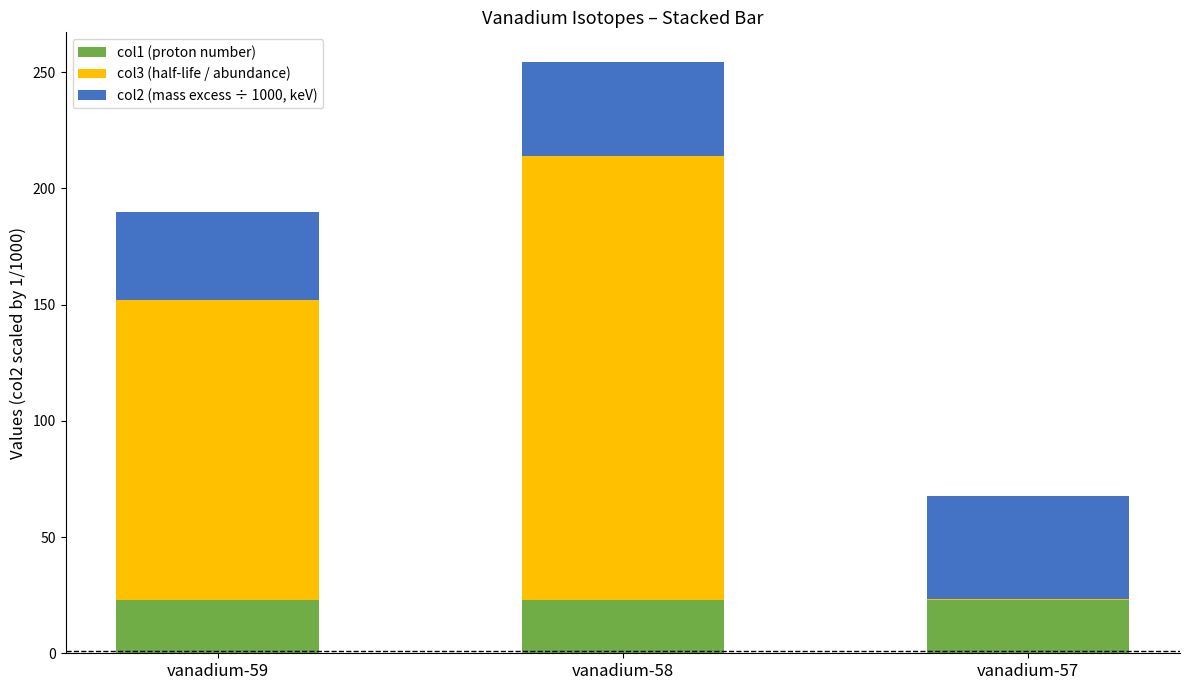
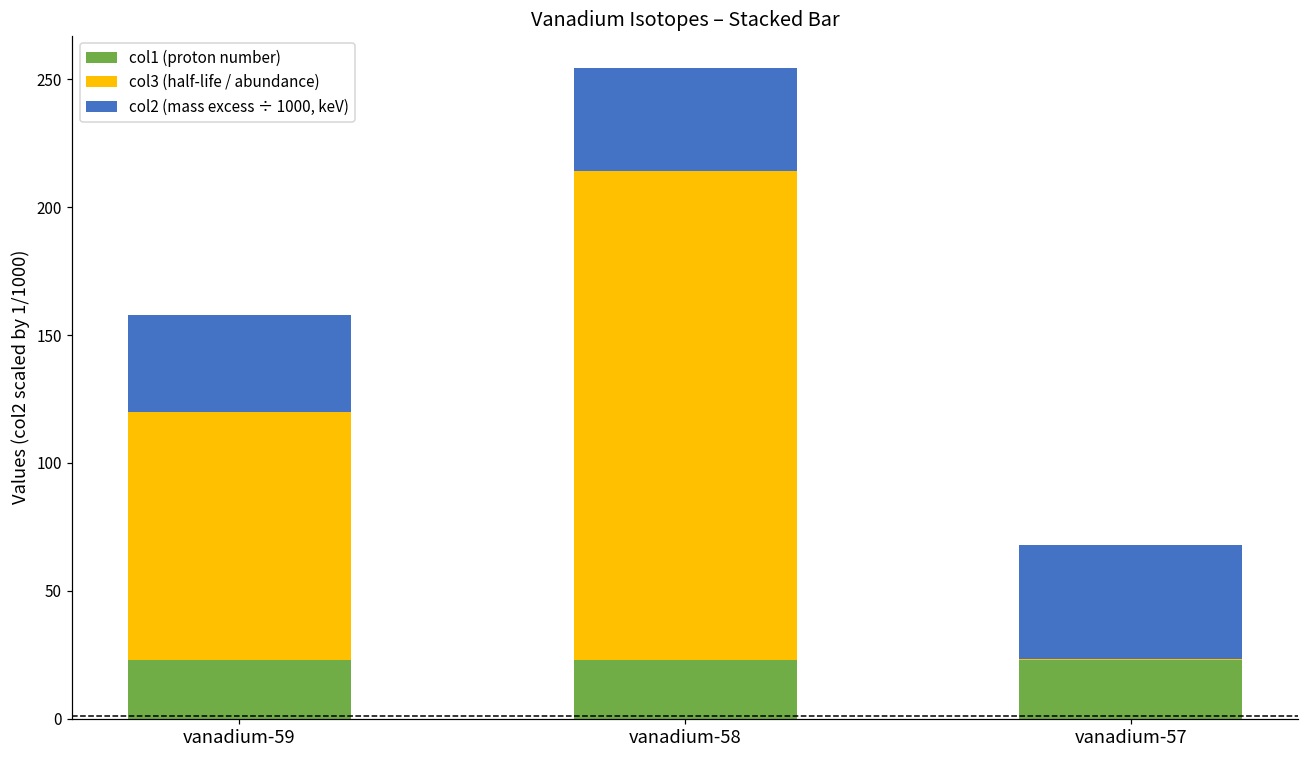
  {
    "col1 (proton number)": {
      "vanadium-59": 23,
      "vanadium-58": 23,
      "vanadium-57": 23
    },
    "col3 (half-life / abundance)": {
-     "vanadium-59": 129,
+     "vanadium-59": 97,
      "vanadium-58": 191
    },
    "col2 (mass excess ÷ 1000, keV)": {
      "vanadium-59": 38,
      "vanadium-58": 40,
      "vanadium-57": 44
    }
  }
